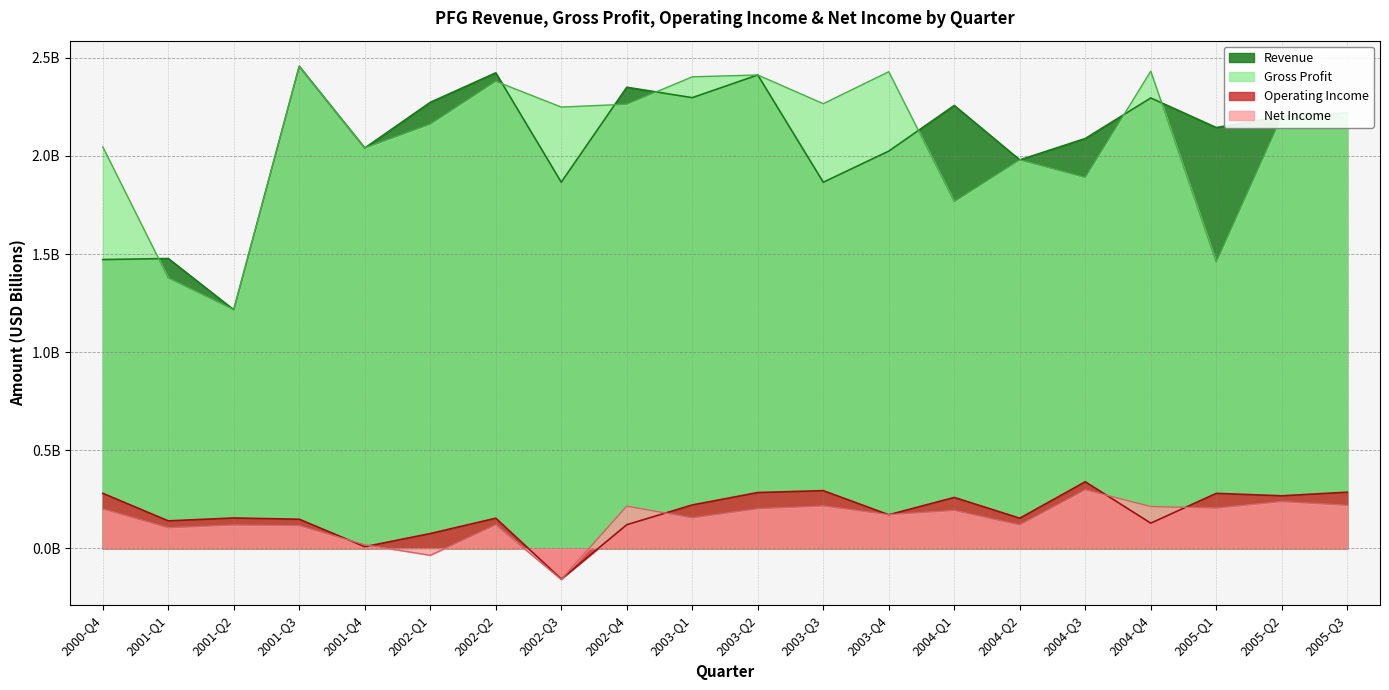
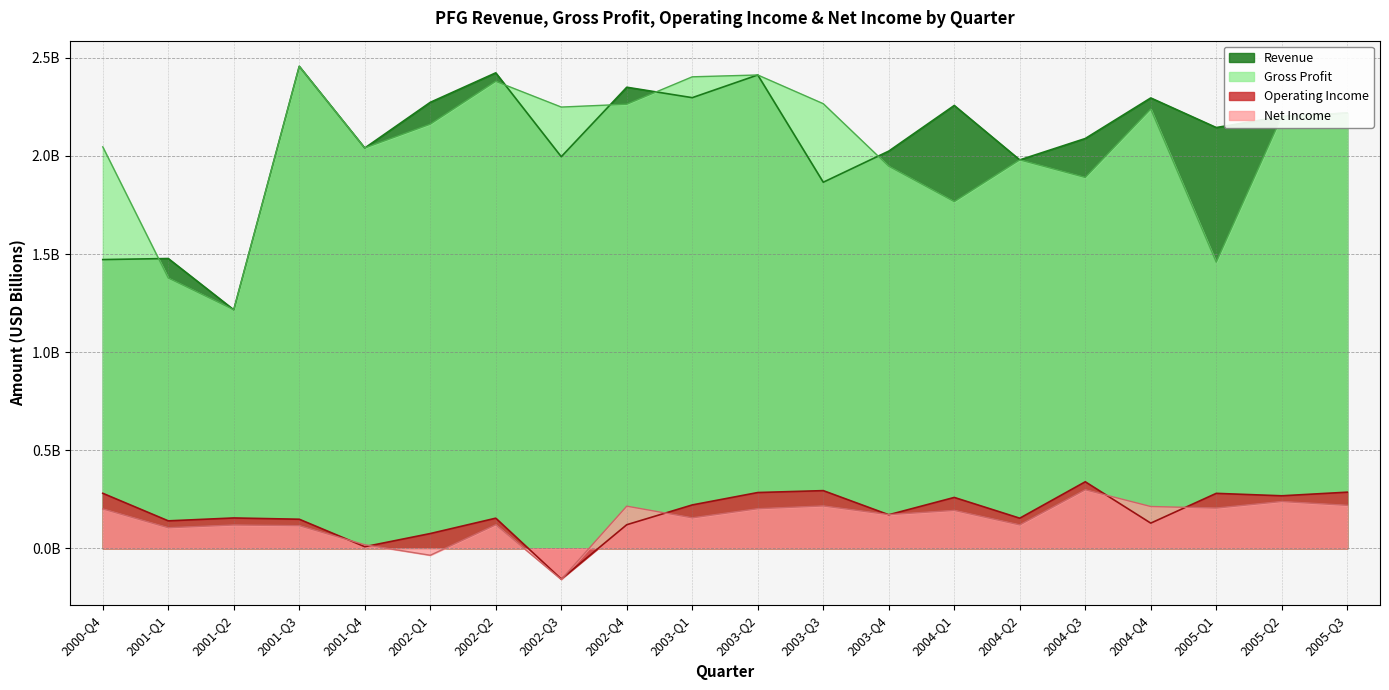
  {
    "Revenue": {
      "2000-Q4": 1470000000,
      "2001-Q1": 1480000000,
      "2002-Q1": 2270000000,
      "2002-Q2": 2420000000,
-     "2002-Q3": 1870000000,
+     "2002-Q3": 2000000000,
      "2002-Q4": 2350000000,
      "2003-Q1": 2300000000,
      "2003-Q3": 1870000000,
      "2003-Q4": 2020000000,
      "2004-Q1": 2260000000,
      "2004-Q3": 2090000000,
      "2004-Q4": 2300000000,
      "2005-Q1": 2140000000
    },
    "Gross Profit": {
      "2000-Q4": 2050000000,
      "2001-Q1": 1380000000,
      "2002-Q1": 2160000000,
      "2002-Q2": 2380000000,
      "2002-Q3": 2250000000,
      "2002-Q4": 2260000000,
      "2003-Q1": 2400000000,
      "2003-Q3": 2270000000,
-     "2003-Q4": 2430000000,
+     "2003-Q4": 1950000000,
      "2004-Q1": 1770000000,
      "2004-Q3": 1890000000,
-     "2004-Q4": 2430000000,
+     "2004-Q4": 2240000000,
      "2005-Q1": 1460000000
    }
  }
